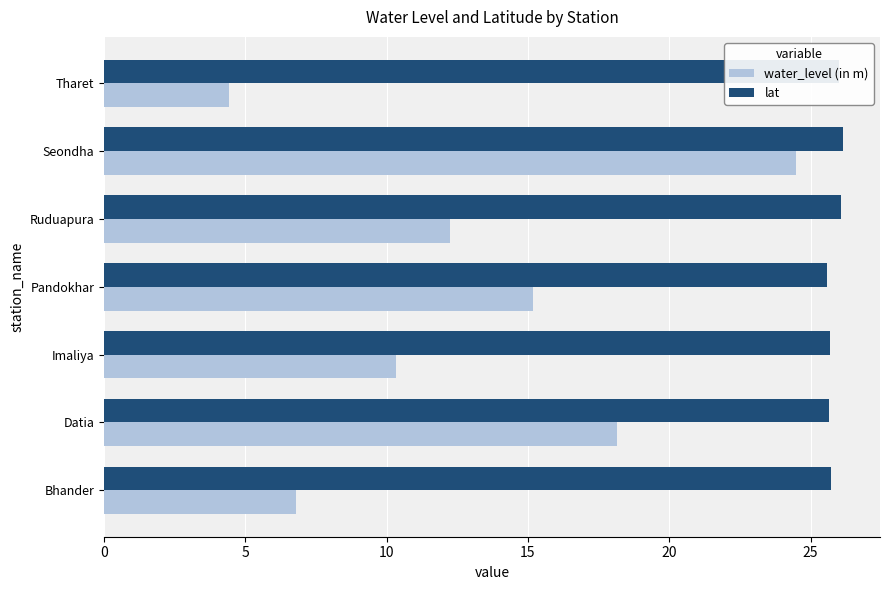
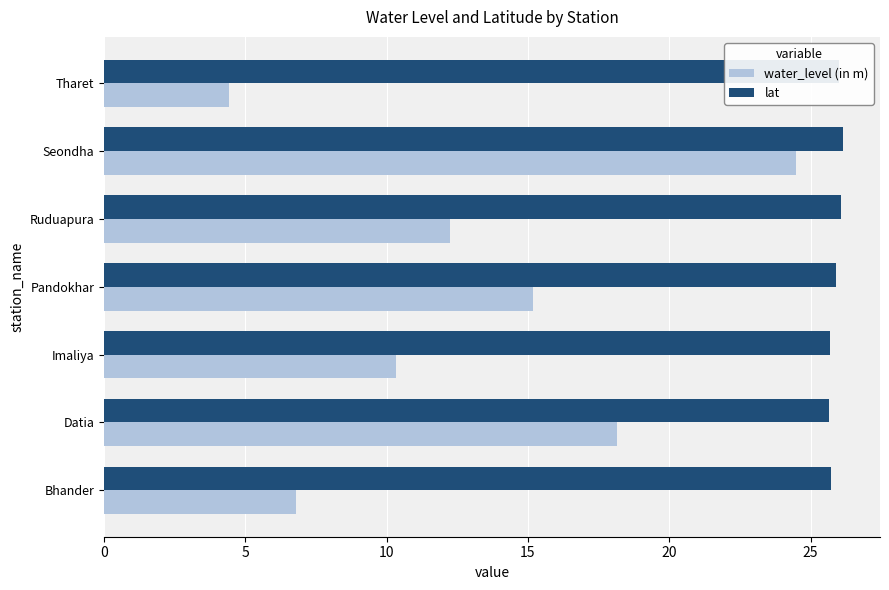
  {
    "water_level (in m)": {
      "Tharet": 4.4,
      "Seondha": 24.5,
      "Ruduapura": 12.2,
      "Pandokhar": 15.2,
      "Imaliya": 10.3,
      "Datia": 18.2,
      "Bhander": 6.8
    },
    "lat": {
      "Seondha": 26.1,
      "Ruduapura": 26.1,
-     "Pandokhar": 25.6,
+     "Pandokhar": 25.9,
      "Imaliya": 25.7,
      "Datia": 25.6,
      "Bhander": 25.7
    }
  }
